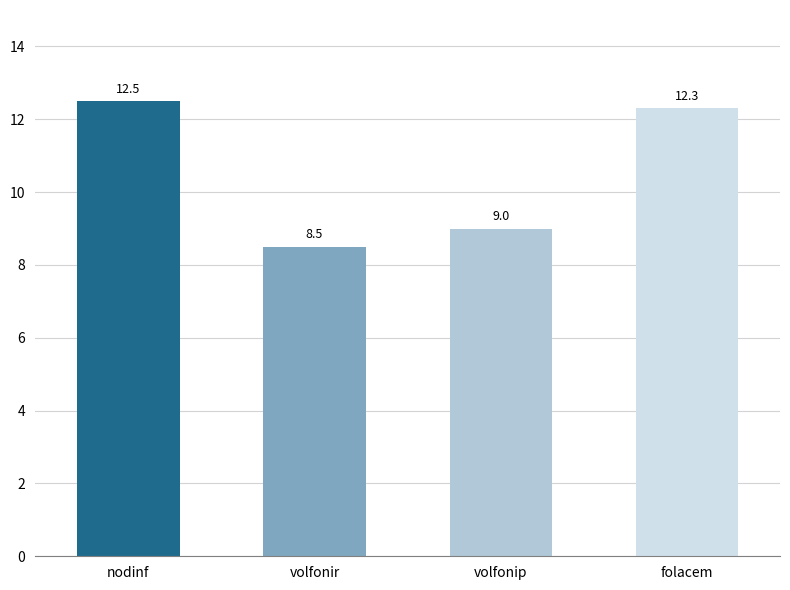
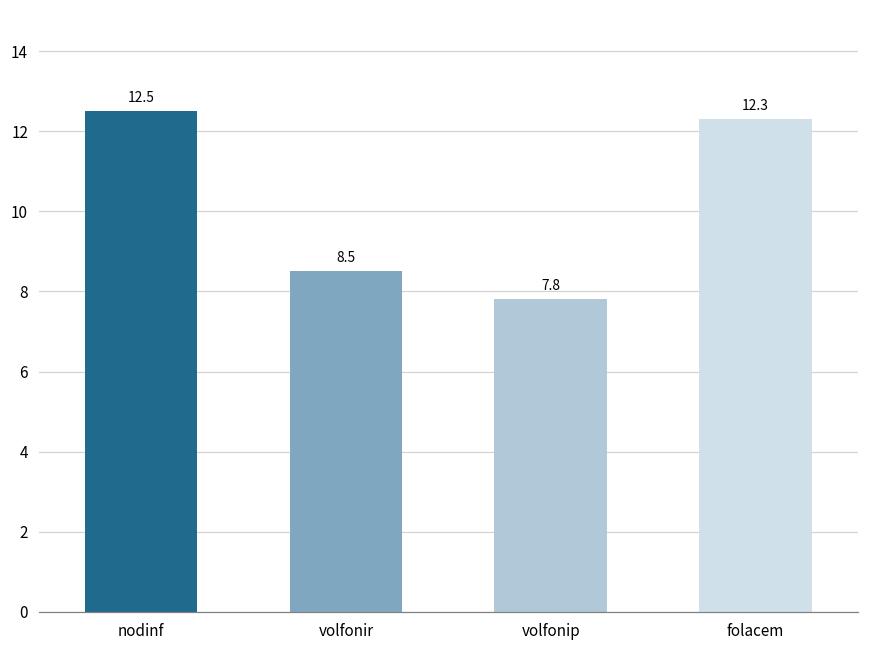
  {
    "nodinf": 12.5,
    "volfonir": 8.5,
-   "volfonip": 9.0,
+   "volfonip": 7.8,
    "folacem": 12.3
  }
